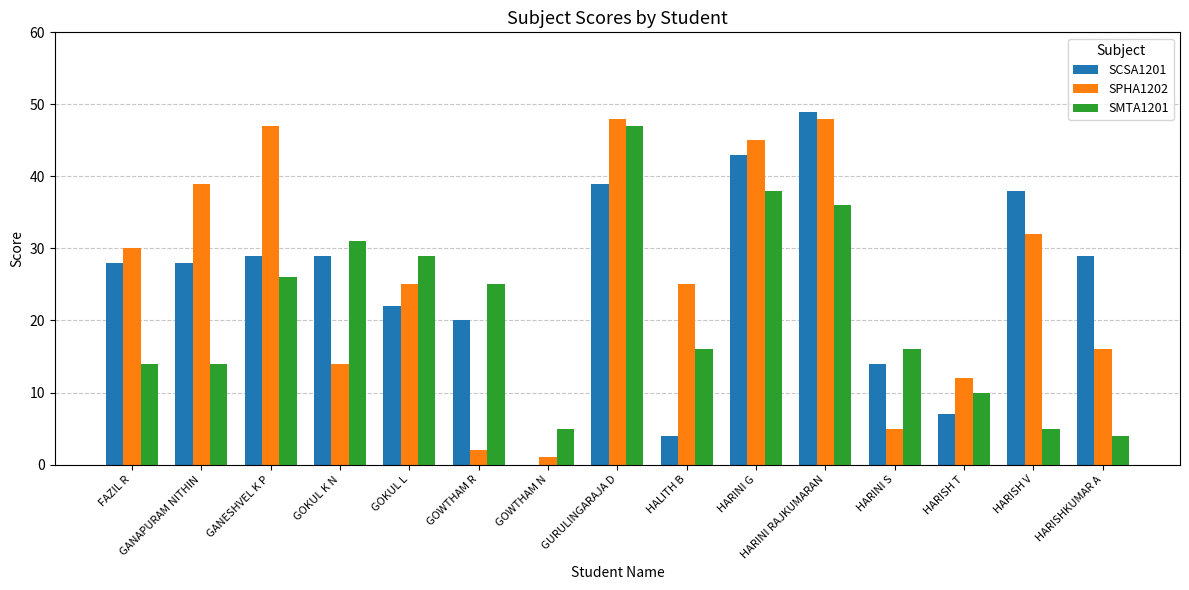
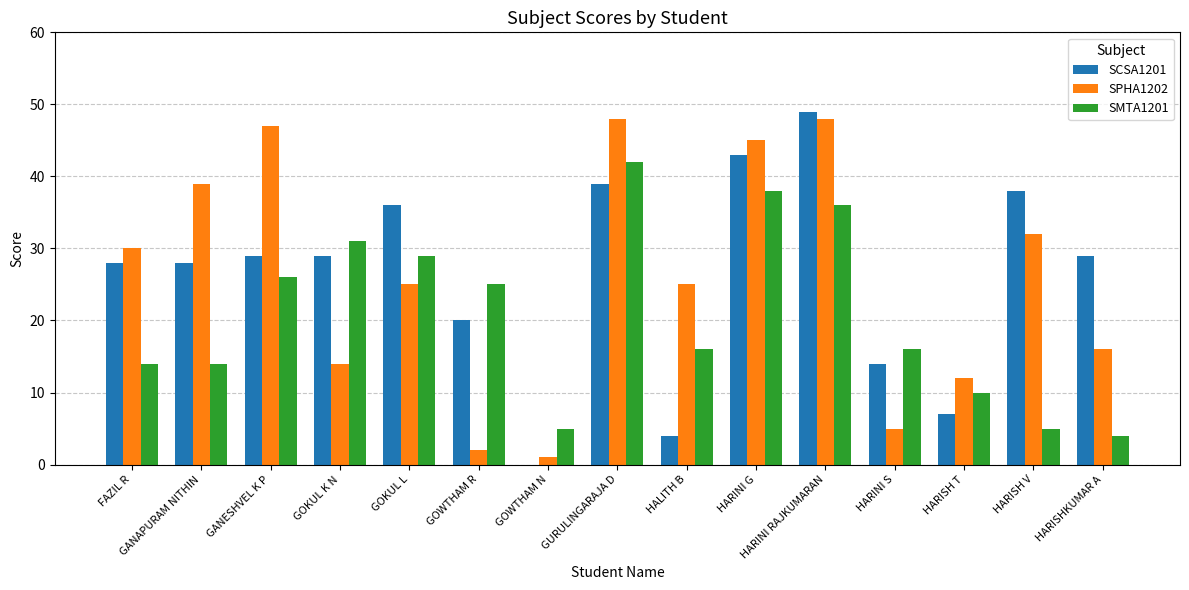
  {
    "SCSA1201": {
      "FAZIL R": 28,
      "GANAPURAM NITHIN": 28,
      "GANESHVEL K P": 29,
      "GOKUL K N": 29,
-     "GOKUL L": 22,
+     "GOKUL L": 36,
      "GOWTHAM R": 20,
      "GOWTHAM N": 0,
      "GURULINGARAJA D": 39,
      "HALITH B": 4,
      "HARINI G": 43,
      "HARINI RAJKUMARAN": 49,
      "HARINI S": 14,
      "HARISH T": 7,
      "HARISH V": 38,
      "HARISHKUMAR A": 29
    },
    "SPHA1202": {
      "FAZIL R": 30,
      "GANAPURAM NITHIN": 39,
      "GANESHVEL K P": 47,
      "GOKUL K N": 14,
      "GOKUL L": 25,
      "GOWTHAM R": 2,
      "GOWTHAM N": 1,
      "GURULINGARAJA D": 48,
      "HALITH B": 25,
      "HARINI G": 45,
      "HARINI RAJKUMARAN": 48,
      "HARINI S": 5,
      "HARISH T": 12,
      "HARISH V": 32,
      "HARISHKUMAR A": 16
    },
    "SMTA1201": {
      "FAZIL R": 14,
      "GANAPURAM NITHIN": 14,
      "GANESHVEL K P": 26,
      "GOKUL K N": 31,
      "GOKUL L": 29,
      "GOWTHAM R": 25,
      "GOWTHAM N": 5,
-     "GURULINGARAJA D": 47,
+     "GURULINGARAJA D": 42,
      "HALITH B": 16,
      "HARINI G": 38,
      "HARINI RAJKUMARAN": 36,
      "HARINI S": 16,
      "HARISH T": 10,
      "HARISH V": 5,
      "HARISHKUMAR A": 4
    }
  }
